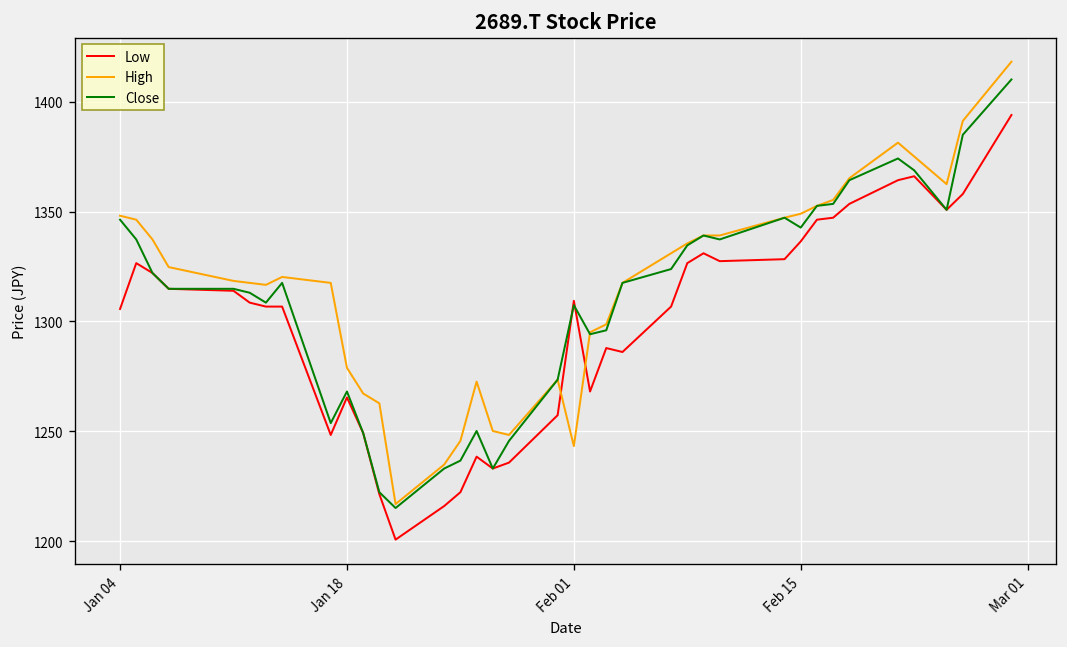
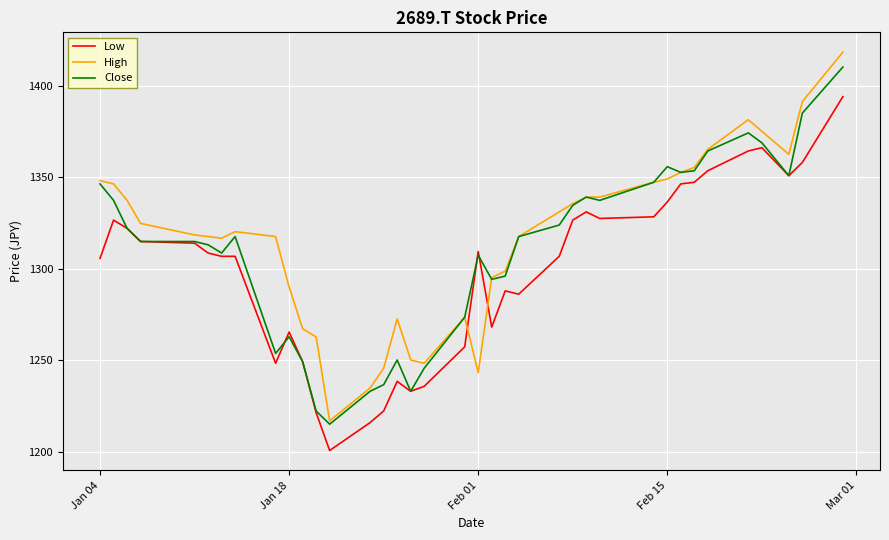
  {
    "Low": {
      "Jan 04": 1306,
      "Jan 18": 1265,
      "Feb 01": 1309,
      "Feb 15": 1336
    },
    "High": {
      "Jan 04": 1348,
-     "Jan 18": 1279,
+     "Jan 18": 1290,
      "Feb 01": 1243,
      "Feb 15": 1349
    },
    "Close": {
      "Jan 04": 1346,
-     "Jan 18": 1268,
+     "Jan 18": 1263,
      "Feb 01": 1307,
-     "Feb 15": 1343
+     "Feb 15": 1356
    }
  }
